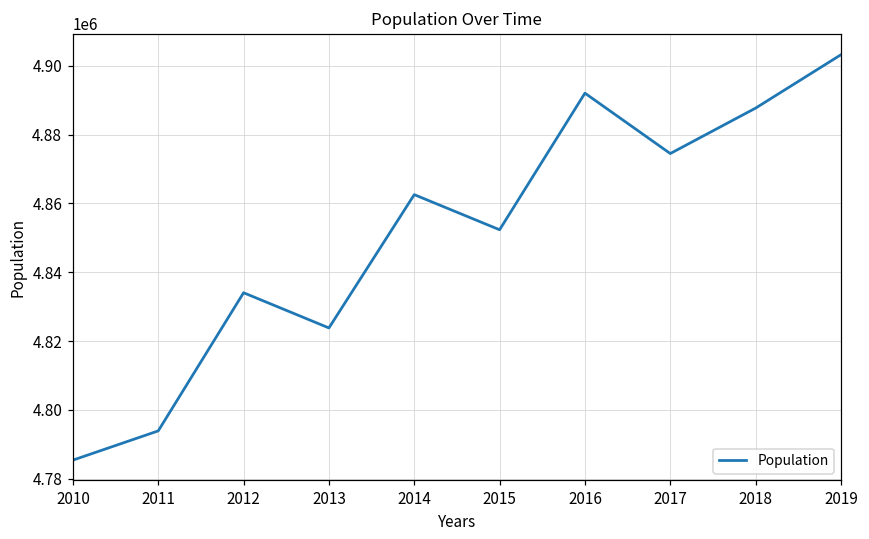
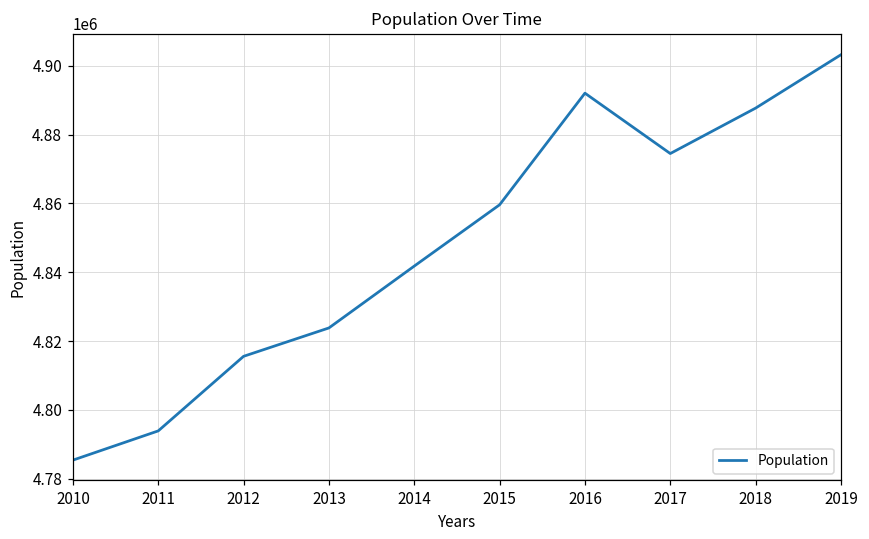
  {
    "2010": 4785000,
    "2011": 4794000,
-   "2012": 4834000,
+   "2012": 4816000,
    "2013": 4824000,
-   "2014": 4863000,
-   "2015": 4852000,
+   "2014": 4842000,
+   "2015": 4860000,
    "2016": 4892000,
    "2017": 4874000,
    "2018": 4888000,
    "2019": 4903000
  }
